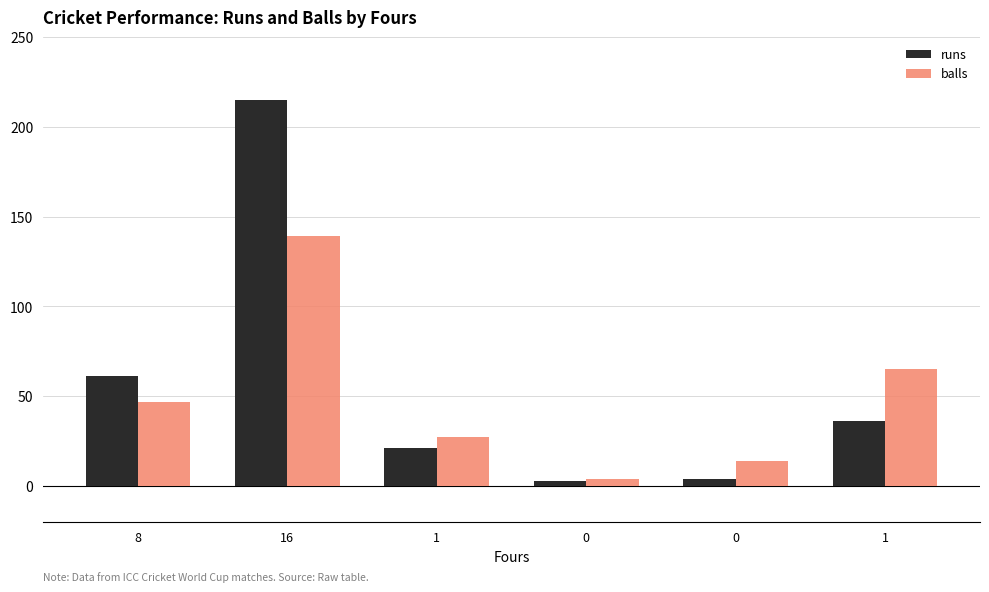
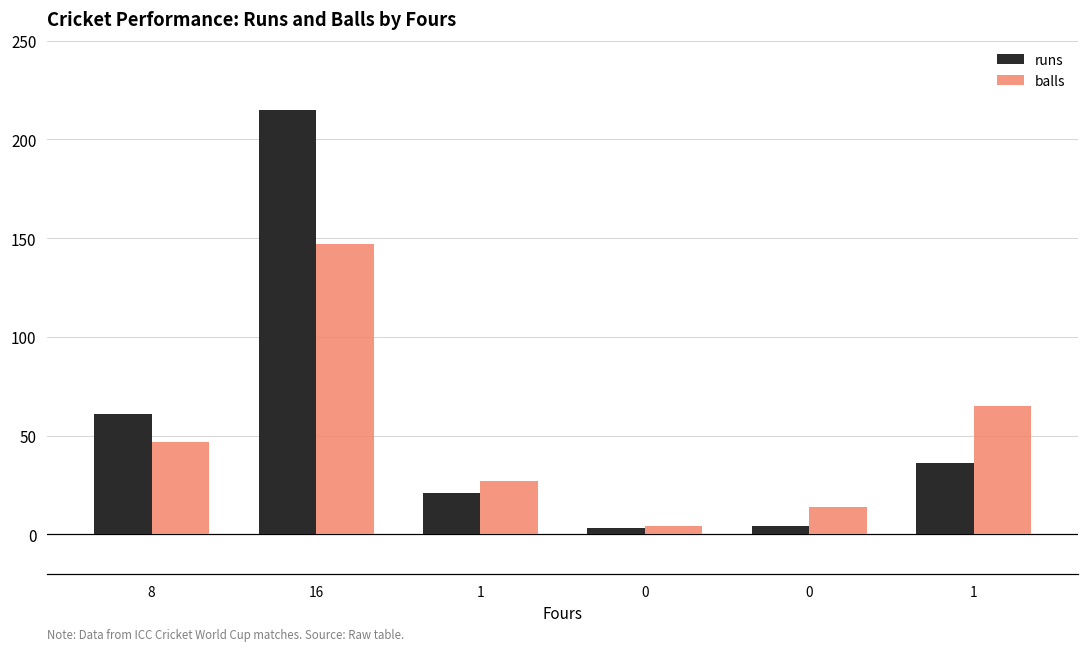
  {
    "runs": {
      "8": 61,
      "16": 215
    },
    "balls": {
      "8": 47,
-     "16": 139
+     "16": 147
    }
  }
